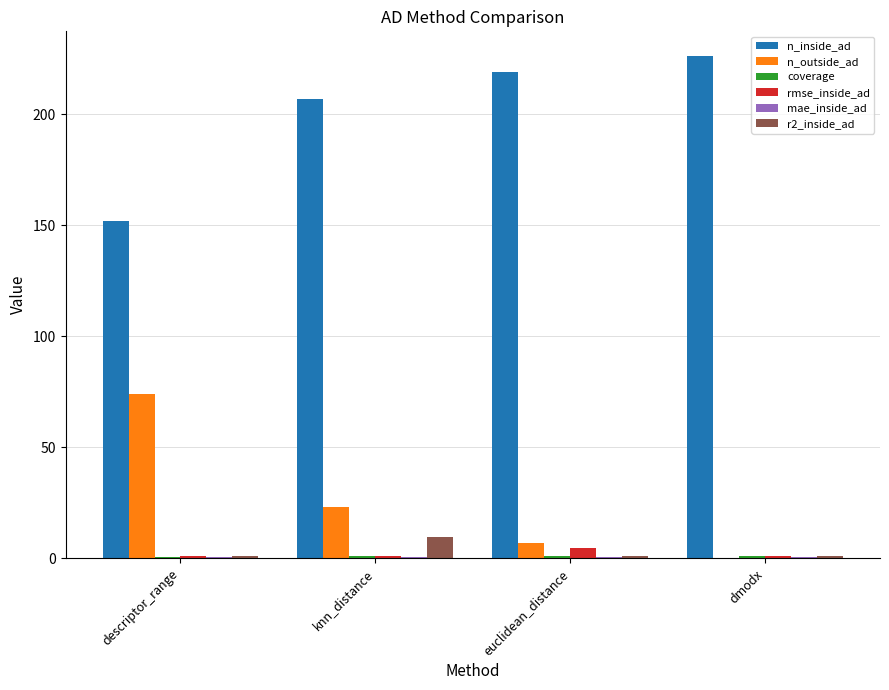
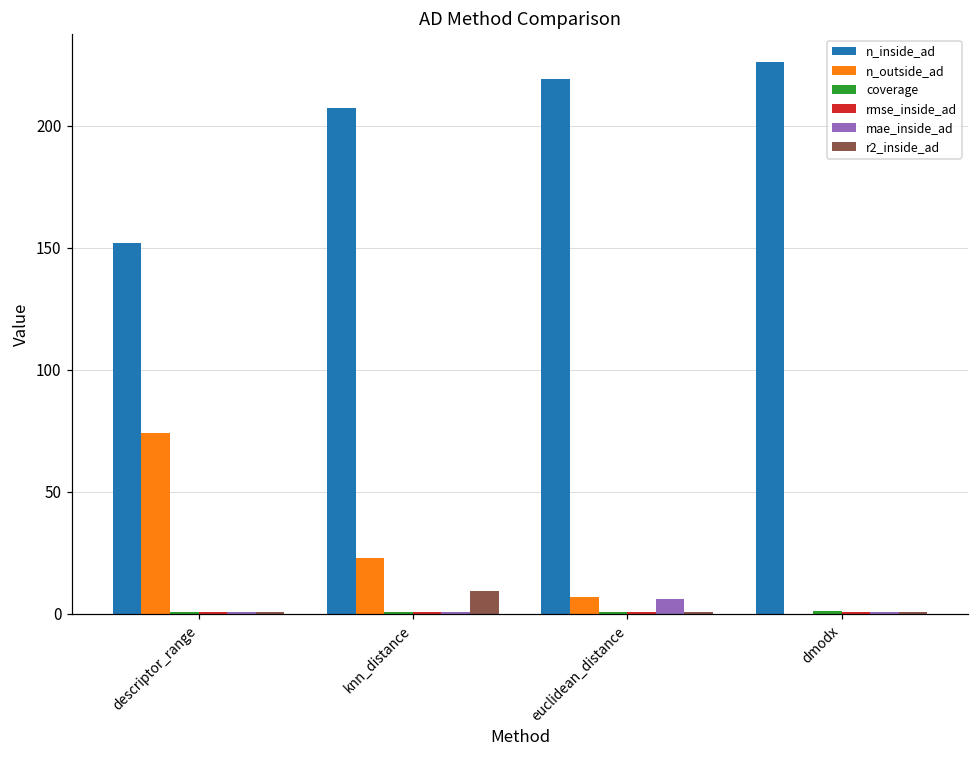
  {
    "n_inside_ad": {
      "descriptor_range": 152,
      "knn_distance": 207,
      "euclidean_distance": 219,
      "dmodx": 226
    },
    "n_outside_ad": {
      "descriptor_range": 74,
      "knn_distance": 23,
      "euclidean_distance": 7,
      "dmodx": 0
    },
    "rmse_inside_ad": {
-     "euclidean_distance": 5
+     "euclidean_distance": 1
    },
    "mae_inside_ad": {
-     "euclidean_distance": 1
+     "euclidean_distance": 6
    },
    "r2_inside_ad": {
      "knn_distance": 9
    }
  }
